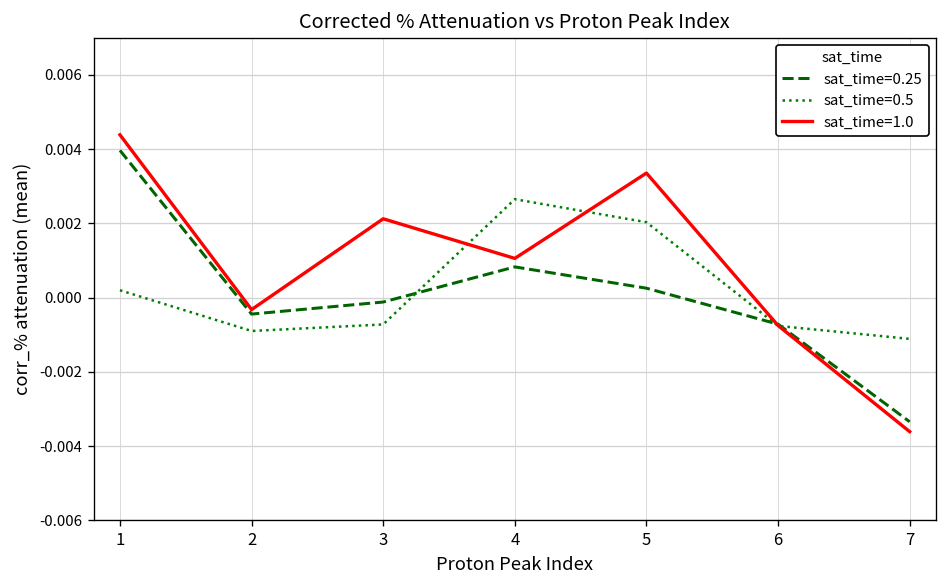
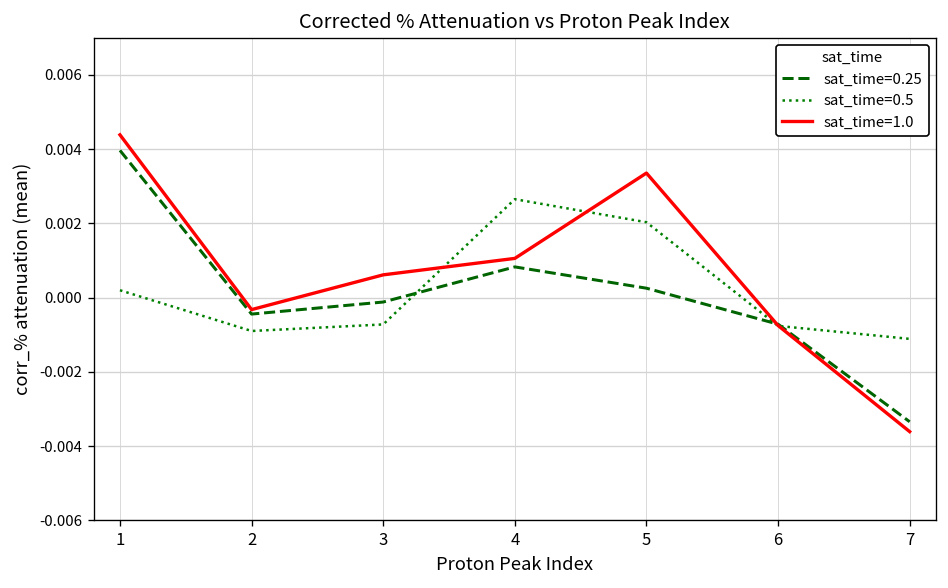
  {
    "sat_time=1.0": {
      "1": 0.0044,
      "2": -0.0003,
-     "3": 0.0021,
+     "3": 0.0006,
      "4": 0.0011,
      "5": 0.0034,
      "7": -0.0036
    }
  }
